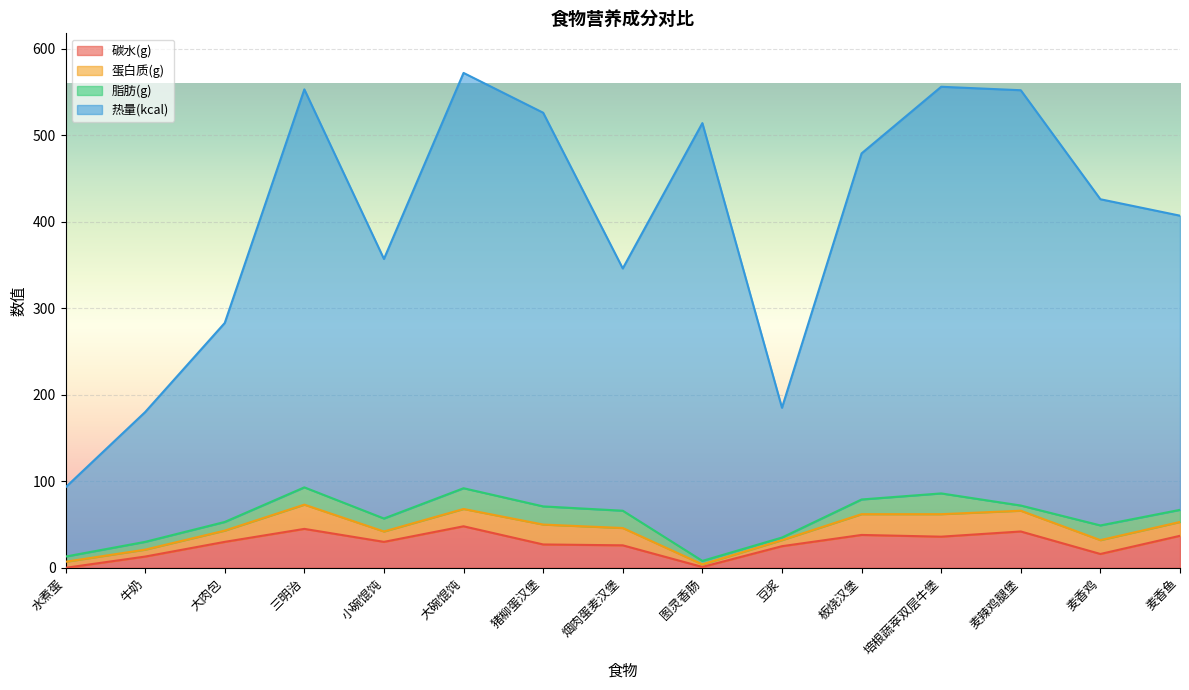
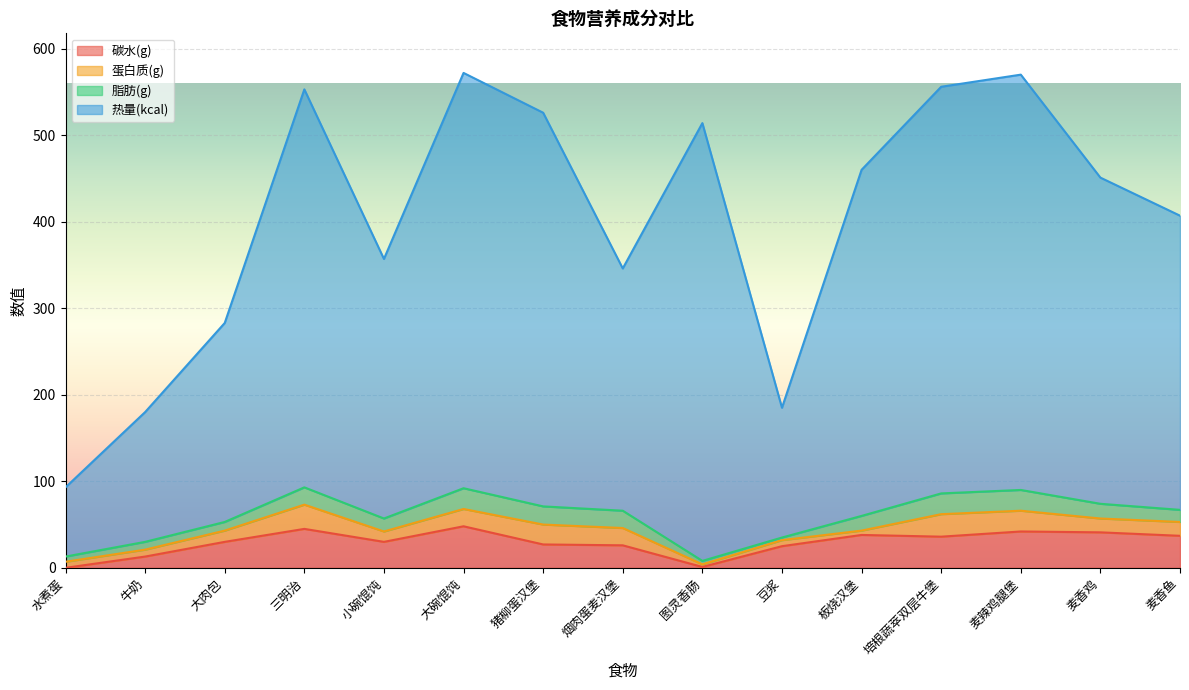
  {
    "碳水(g)": {
      "水煮蛋": 0,
      "牛奶": 10,
      "大肉包": 30,
      "三明治": 50,
      "小碗馄饨": 30,
      "大碗馄饨": 50,
      "猪柳蛋汉堡": 30,
      "烟肉蛋麦汉堡": 30,
      "图灵香肠": 0,
      "豆浆": 30,
      "板烧汉堡": 40,
      "培根蔬萃双层牛堡": 40,
      "麦辣鸡腿堡": 40,
-     "麦香鸡": 20,
+     "麦香鸡": 40,
      "麦香鱼": 40
    },
    "蛋白质(g)": {
      "水煮蛋": 10,
      "牛奶": 10,
      "大肉包": 10,
      "三明治": 30,
      "小碗馄饨": 10,
      "大碗馄饨": 20,
      "猪柳蛋汉堡": 20,
      "烟肉蛋麦汉堡": 20,
      "图灵香肠": 0,
      "豆浆": 10,
-     "板烧汉堡": 20,
+     "板烧汉堡": 10,
      "培根蔬萃双层牛堡": 30,
      "麦辣鸡腿堡": 20,
      "麦香鸡": 20,
      "麦香鱼": 20
    },
    "脂肪(g)": {
      "水煮蛋": 10,
      "牛奶": 10,
      "大肉包": 10,
      "三明治": 20,
      "小碗馄饨": 20,
      "大碗馄饨": 20,
      "猪柳蛋汉堡": 20,
      "烟肉蛋麦汉堡": 20,
      "图灵香肠": 0,
      "豆浆": 0,
      "板烧汉堡": 20,
      "培根蔬萃双层牛堡": 20,
-     "麦辣鸡腿堡": 10,
+     "麦辣鸡腿堡": 20,
      "麦香鸡": 20,
      "麦香鱼": 10
    },
    "热量(kcal)": {
      "水煮蛋": 80,
      "牛奶": 150,
      "大肉包": 230,
      "三明治": 460,
      "小碗馄饨": 300,
      "大碗馄饨": 480,
      "猪柳蛋汉堡": 460,
      "烟肉蛋麦汉堡": 280,
      "图灵香肠": 510,
      "豆浆": 150,
      "板烧汉堡": 400,
      "培根蔬萃双层牛堡": 470,
      "麦辣鸡腿堡": 480,
      "麦香鸡": 380,
      "麦香鱼": 340
    }
  }
